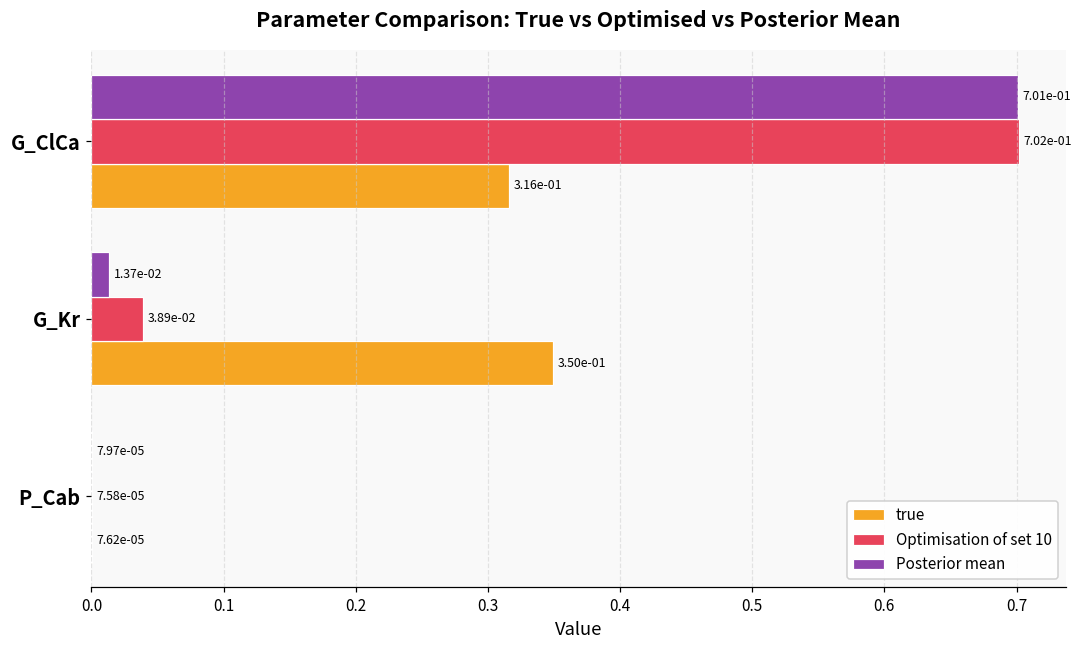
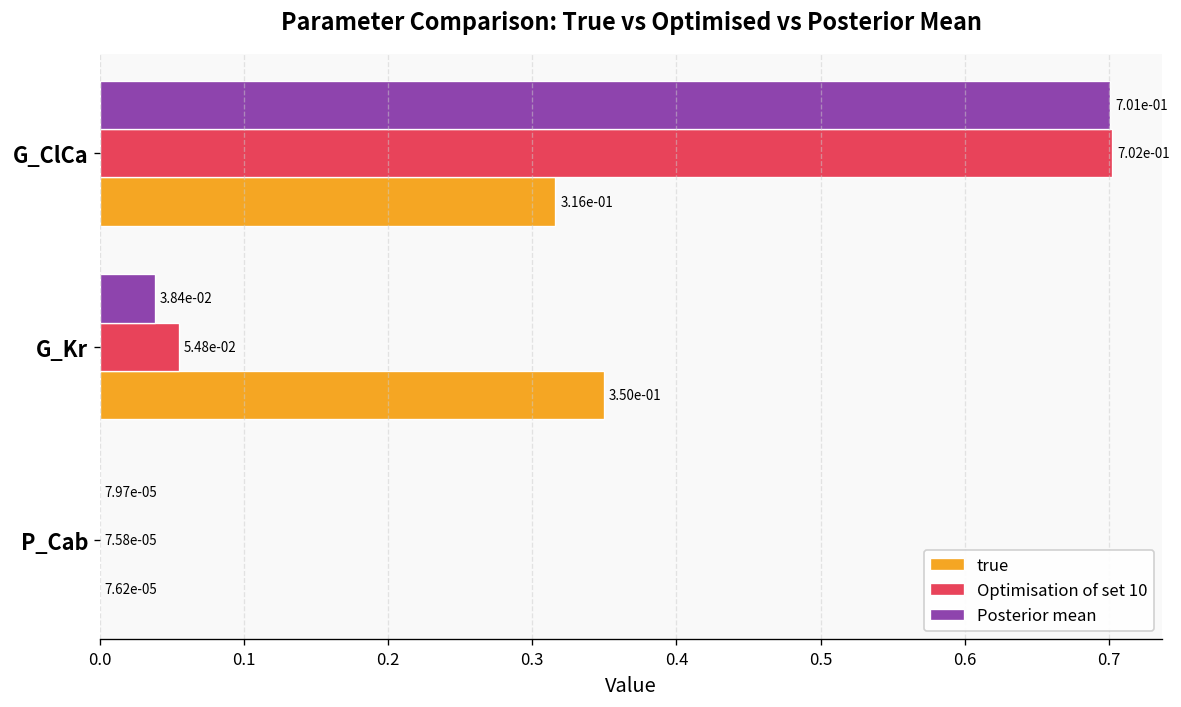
  {
    "true": {
      "G_ClCa": "3.16e-01",
      "G_Kr": "3.50e-01",
      "P_Cab": "7.62e-05"
    },
    "Optimisation of set 10": {
      "G_ClCa": "7.02e-01",
-     "G_Kr": "3.89e-02",
+     "G_Kr": "5.48e-02",
      "P_Cab": "7.58e-05"
    },
    "Posterior mean": {
      "G_ClCa": "7.01e-01",
-     "G_Kr": "1.37e-02",
+     "G_Kr": "3.84e-02",
      "P_Cab": "7.97e-05"
    }
  }
